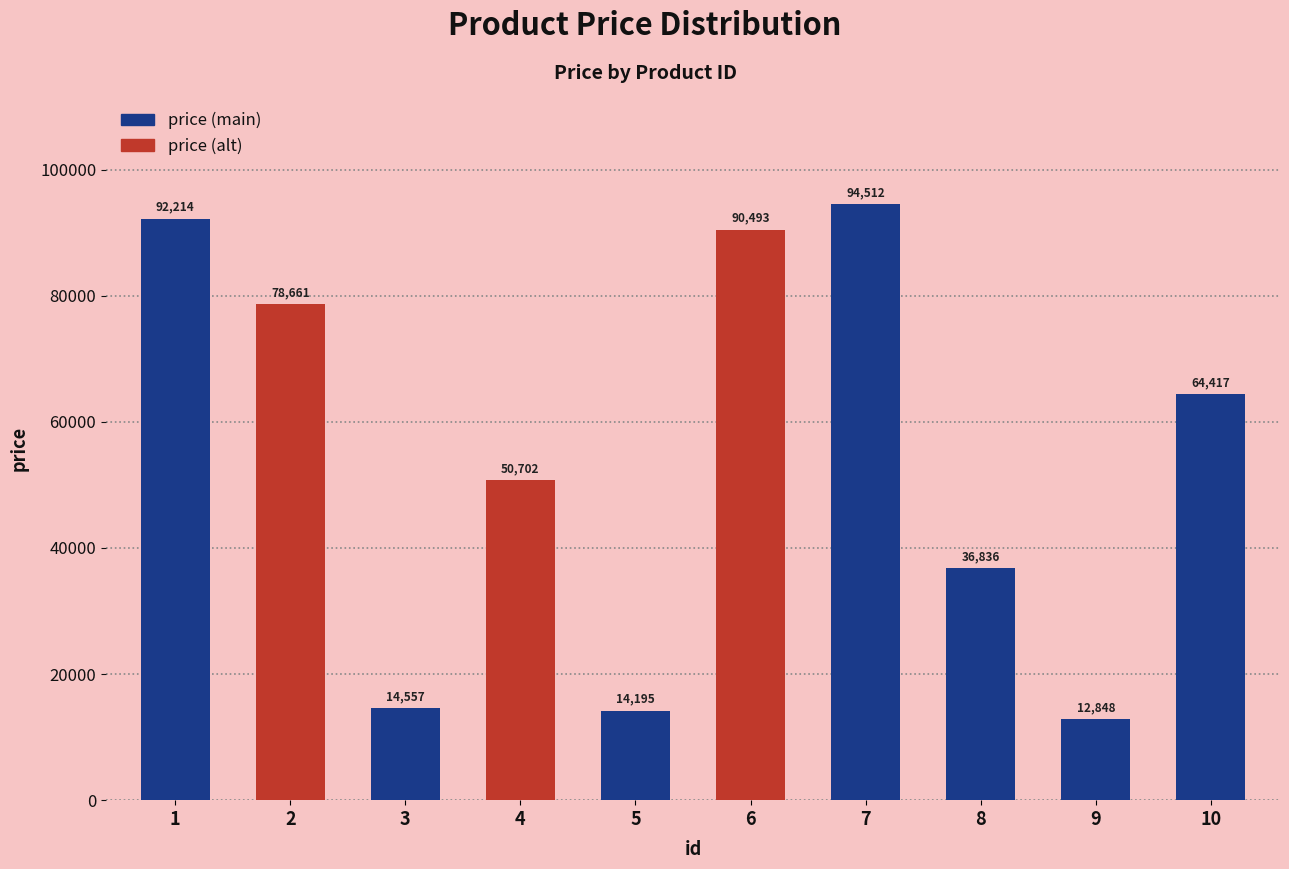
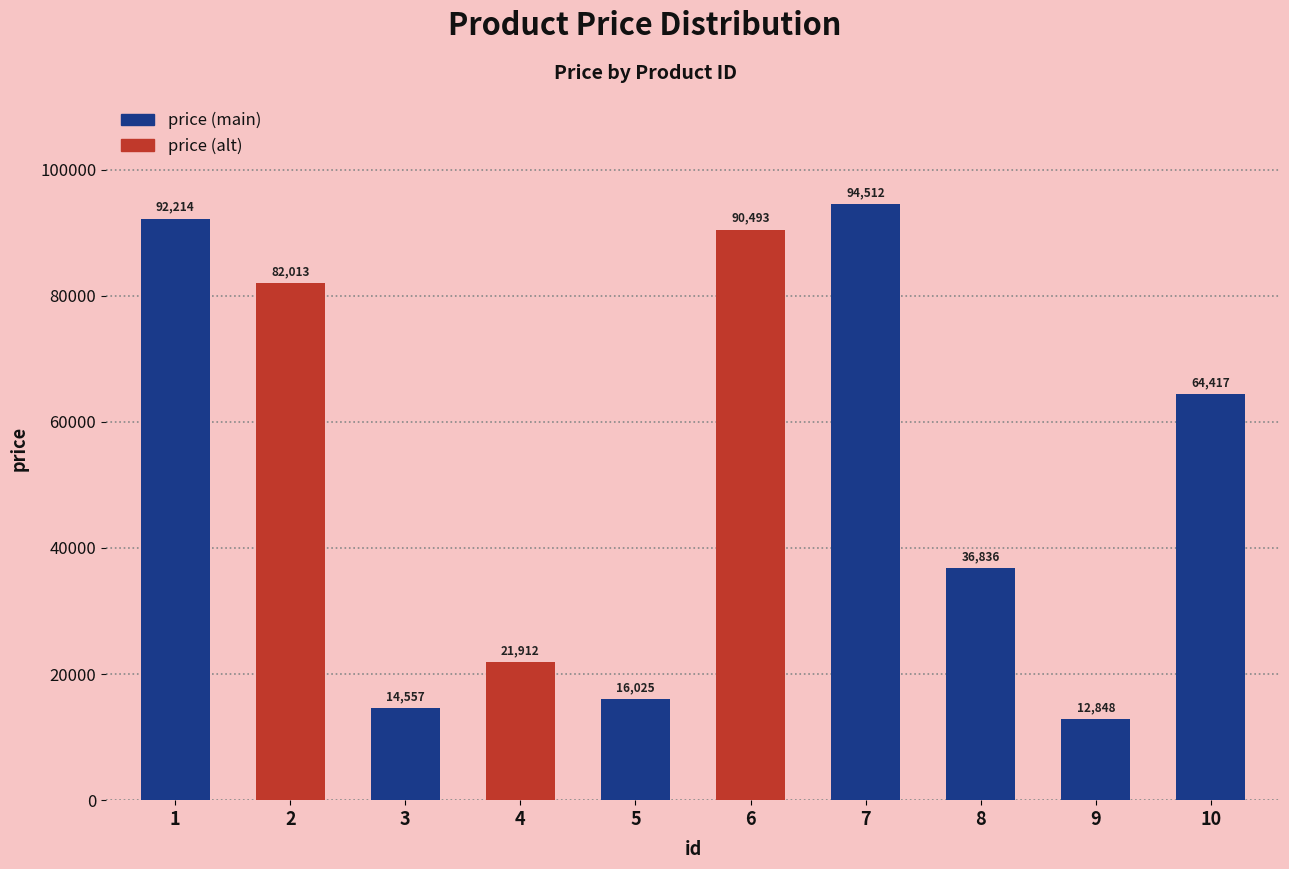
  {
    "1": "92,214",
-   "2": "78,661",
+   "2": "82,013",
    "3": "14,557",
-   "4": "50,702",
-   "5": "14,195",
+   "4": "21,912",
+   "5": "16,025",
    "6": "90,493",
    "7": "94,512",
    "8": "36,836",
    "9": "12,848",
    "10": "64,417"
  }
